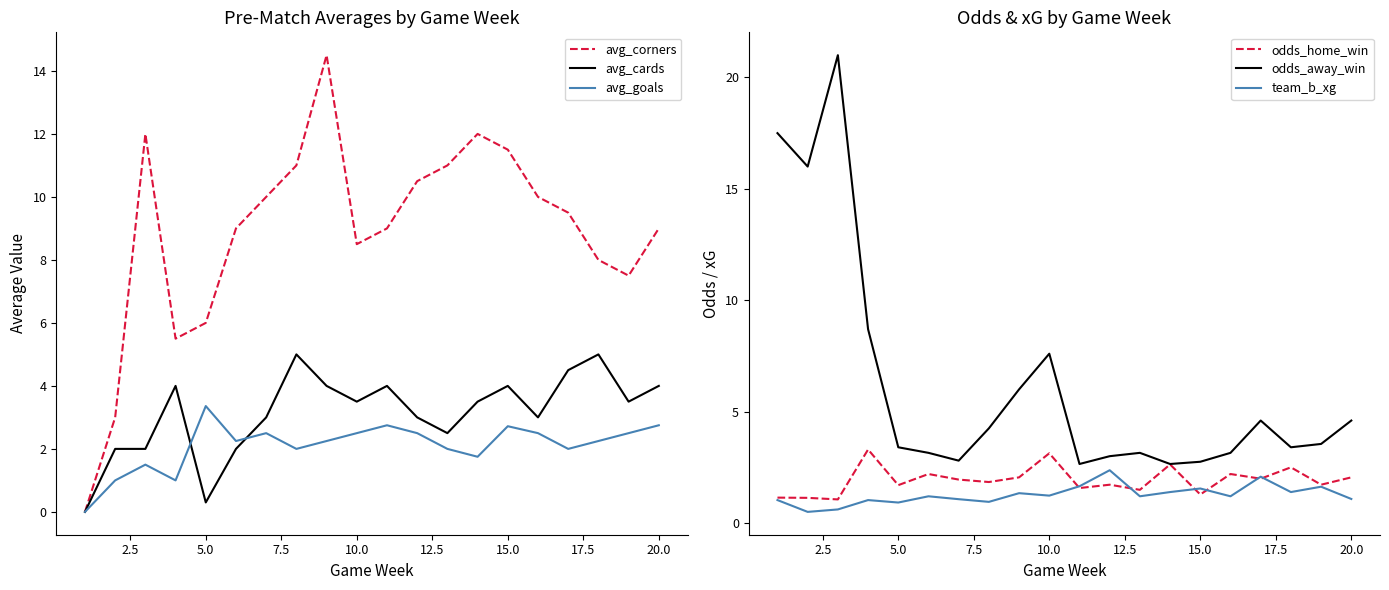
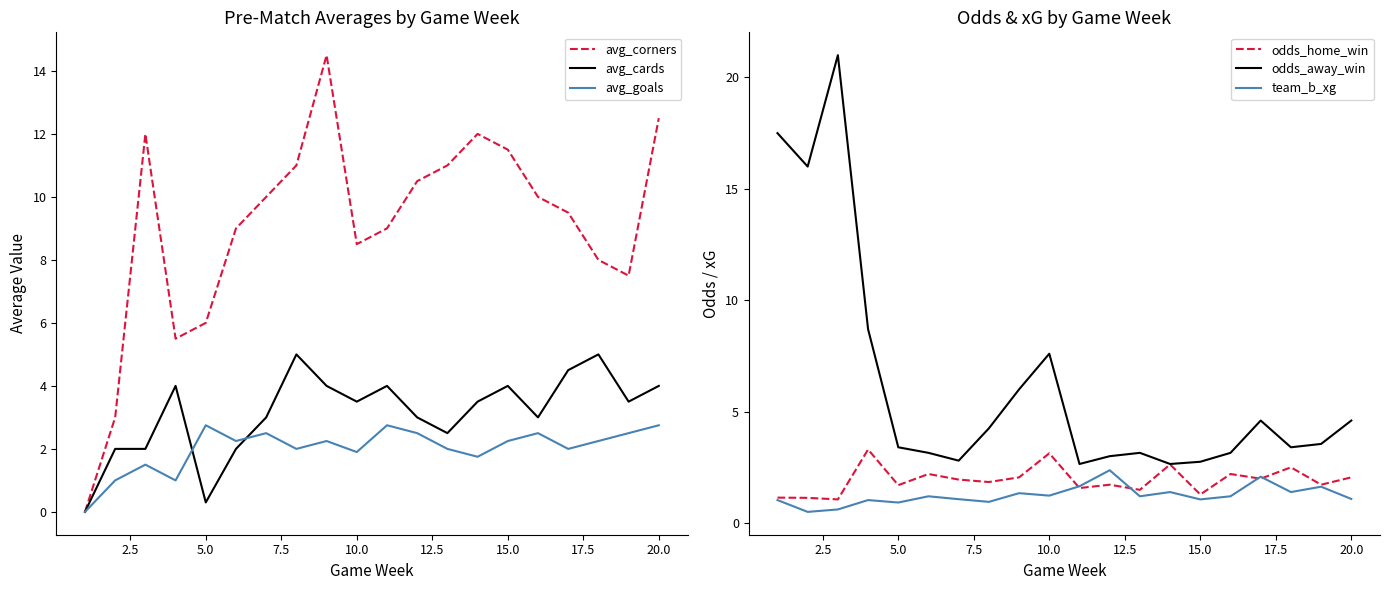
  {
    "Pre-Match Averages by Game Week": {
      "avg_corners": {
        "5.0": 6.0,
        "10.0": 8.5,
        "15.0": 11.5,
-       "20.0": 9.0
+       "20.0": 12.5
      },
      "avg_cards": {
        "5.0": 0.3,
        "10.0": 3.5,
        "15.0": 4.0,
        "20.0": 4.0
      },
      "avg_goals": {
-       "5.0": 3.4,
-       "10.0": 2.5,
-       "15.0": 2.7,
+       "5.0": 2.8,
+       "10.0": 1.9,
+       "15.0": 2.3,
        "20.0": 2.8
      }
    },
    "Odds & xG by Game Week": {
      "odds_home_win": {
        "5.0": 1.7,
        "10.0": 3.1,
        "15.0": 1.3,
        "20.0": 2.1
      },
      "odds_away_win": {
        "5.0": 3.4,
        "10.0": 7.6,
        "15.0": 2.8,
        "20.0": 4.6
      },
      "team_b_xg": {
        "5.0": 0.9,
        "10.0": 1.2,
-       "15.0": 1.6,
+       "15.0": 1.1,
        "20.0": 1.1
      }
    }
  }
